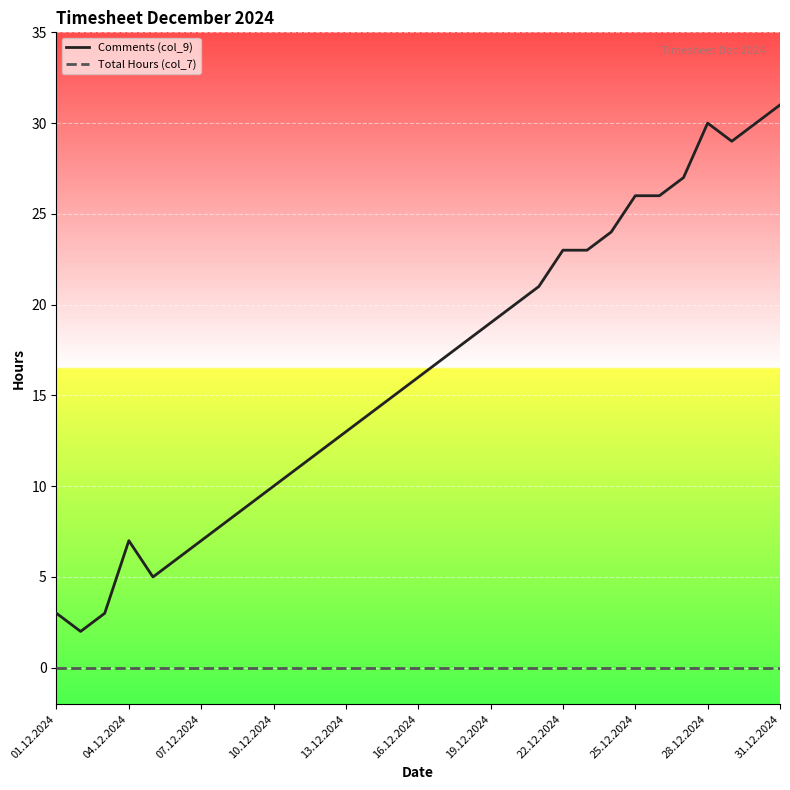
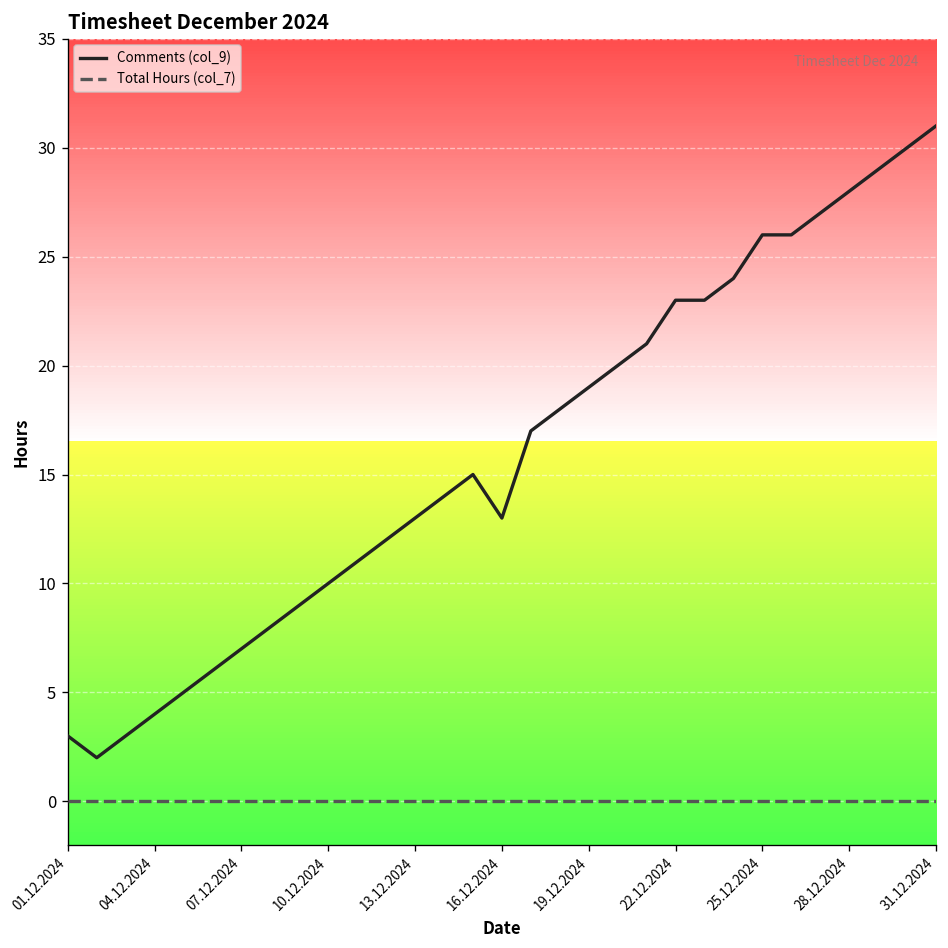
  {
    "Comments (col_9)": {
      "01.12.2024": 3,
-     "04.12.2024": 7,
+     "04.12.2024": 4,
      "07.12.2024": 7,
      "10.12.2024": 10,
      "13.12.2024": 13,
-     "16.12.2024": 16,
+     "16.12.2024": 13,
      "19.12.2024": 19,
      "22.12.2024": 23,
      "25.12.2024": 26,
-     "28.12.2024": 30,
+     "28.12.2024": 28,
      "31.12.2024": 31
    },
    "Total Hours (col_7)": {
      "01.12.2024": 0,
      "04.12.2024": 0,
      "07.12.2024": 0,
      "10.12.2024": 0,
      "13.12.2024": 0,
      "16.12.2024": 0,
      "19.12.2024": 0,
      "22.12.2024": 0,
      "25.12.2024": 0,
      "28.12.2024": 0,
      "31.12.2024": 0
    }
  }
